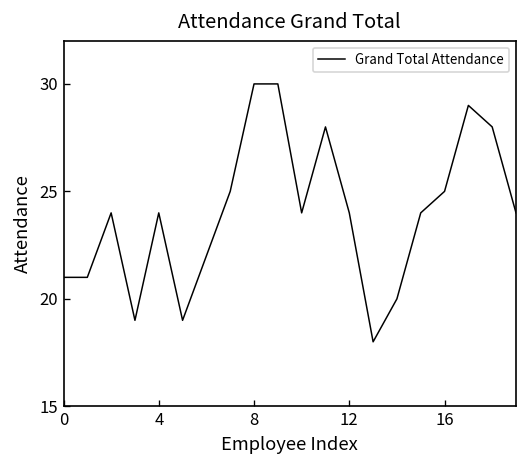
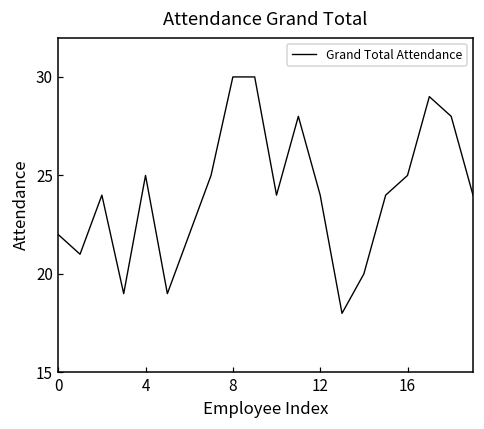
  {
-   "0": 21,
-   "4": 24,
+   "0": 22,
+   "4": 25,
    "8": 30,
    "12": 24,
    "16": 25
  }
